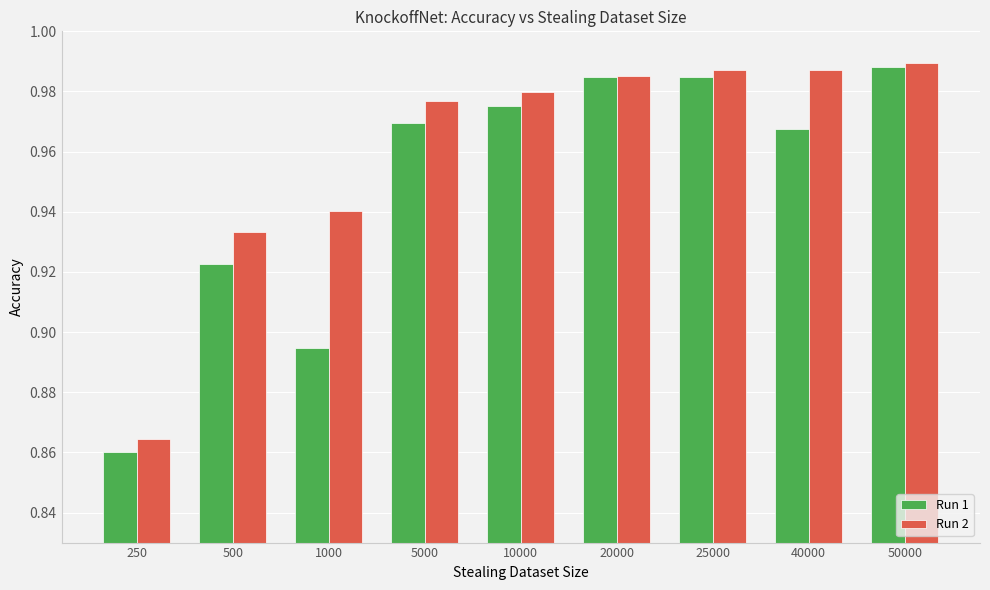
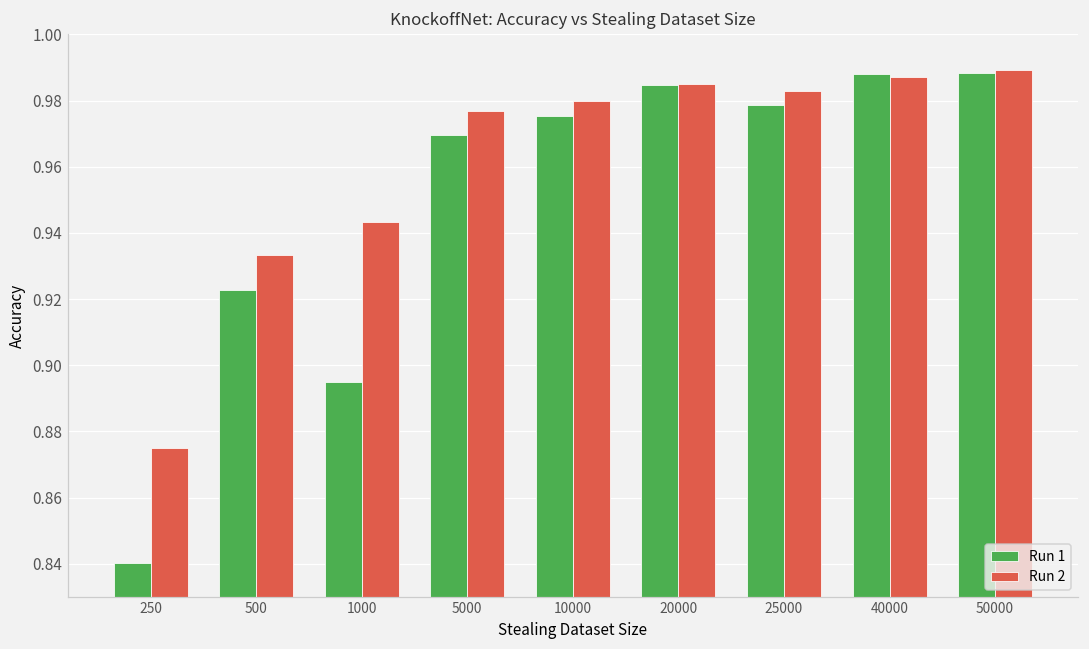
  {
    "Run 1": {
-     "250": 0.860,
+     "250": 0.840,
      "500": 0.923,
      "1000": 0.895,
      "5000": 0.970,
      "10000": 0.975,
      "20000": 0.985,
-     "25000": 0.985,
-     "40000": 0.968,
+     "25000": 0.979,
+     "40000": 0.988,
      "50000": 0.988
    },
    "Run 2": {
-     "250": 0.865,
+     "250": 0.875,
      "500": 0.933,
-     "1000": 0.940,
+     "1000": 0.943,
      "5000": 0.977,
      "10000": 0.980,
      "20000": 0.985,
-     "25000": 0.987,
+     "25000": 0.983,
      "40000": 0.987,
      "50000": 0.989
    }
  }
